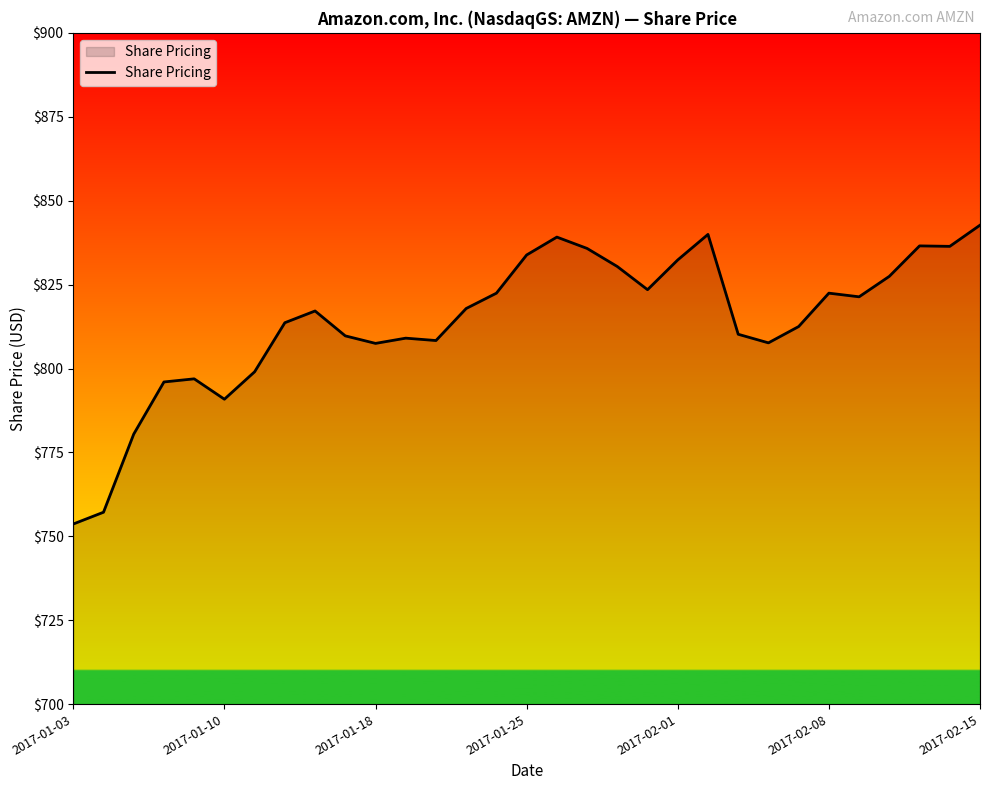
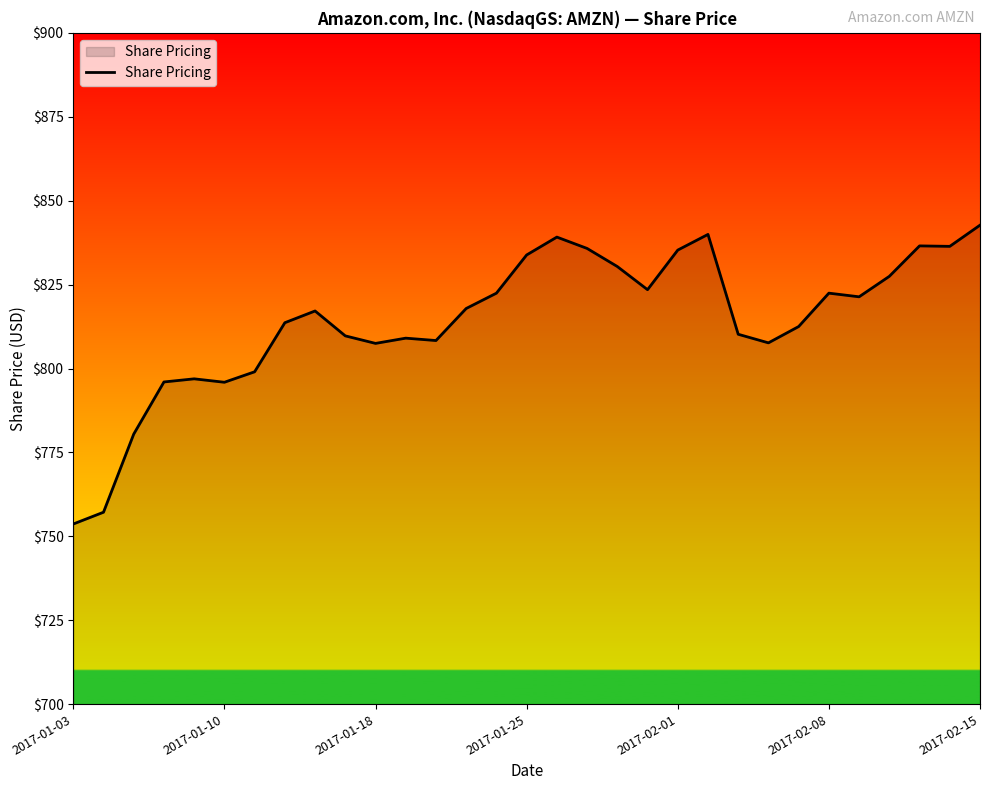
  {
    "2017-01-03": "$754",
-   "2017-01-10": "$791",
+   "2017-01-10": "$796",
    "2017-01-18": "$807",
    "2017-01-25": "$834",
-   "2017-02-01": "$832",
+   "2017-02-01": "$835",
    "2017-02-08": "$822",
    "2017-02-15": "$843"
  }
